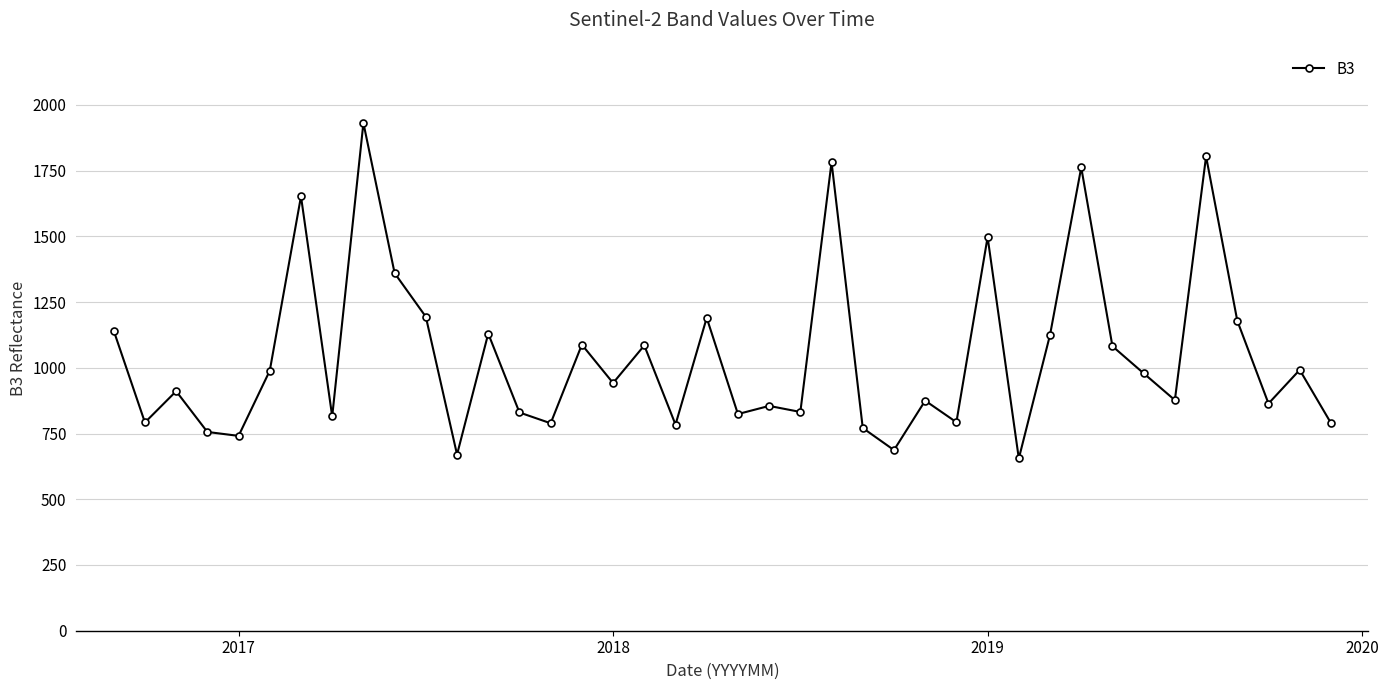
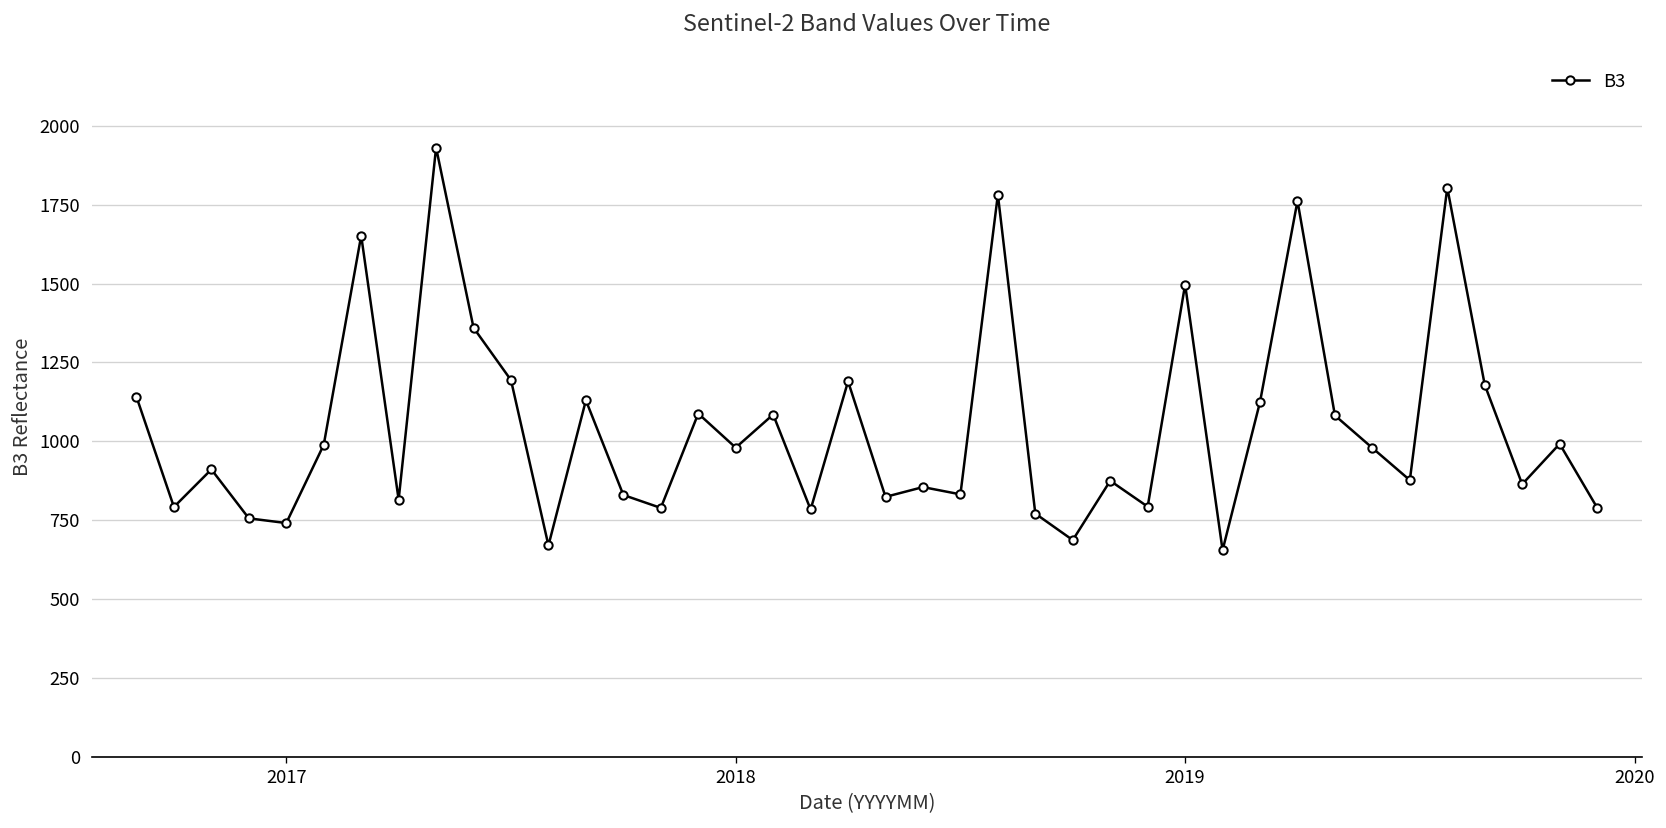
  {
    "2017": 740,
-   "2018": 940,
+   "2018": 980,
    "2019": 1500
  }
